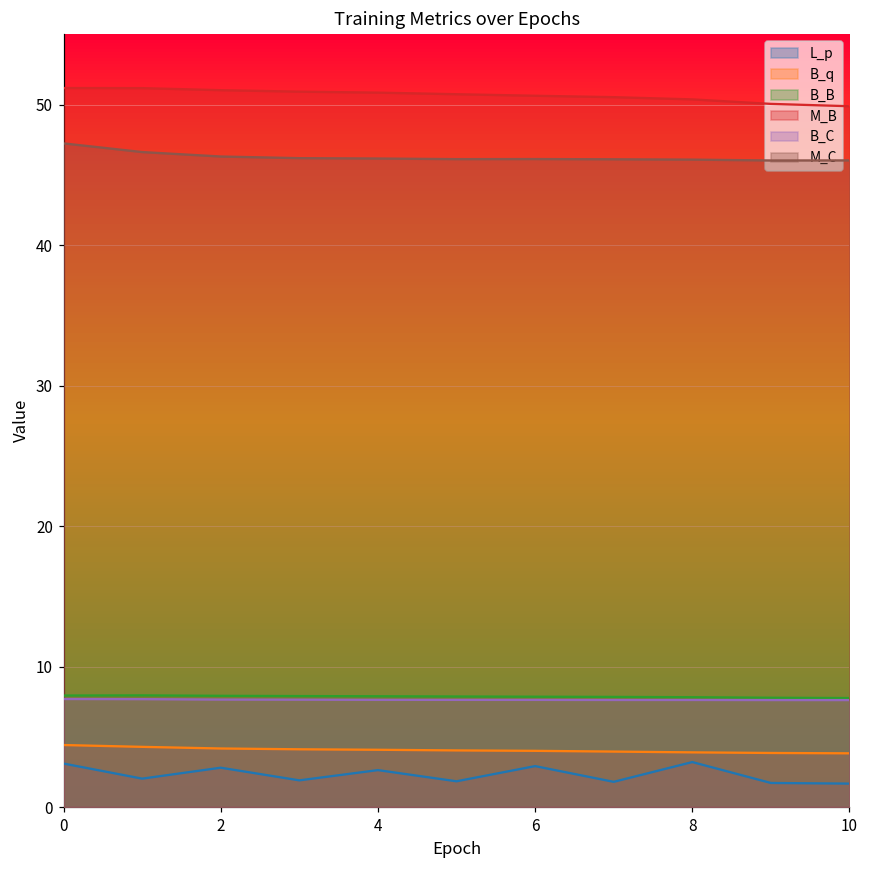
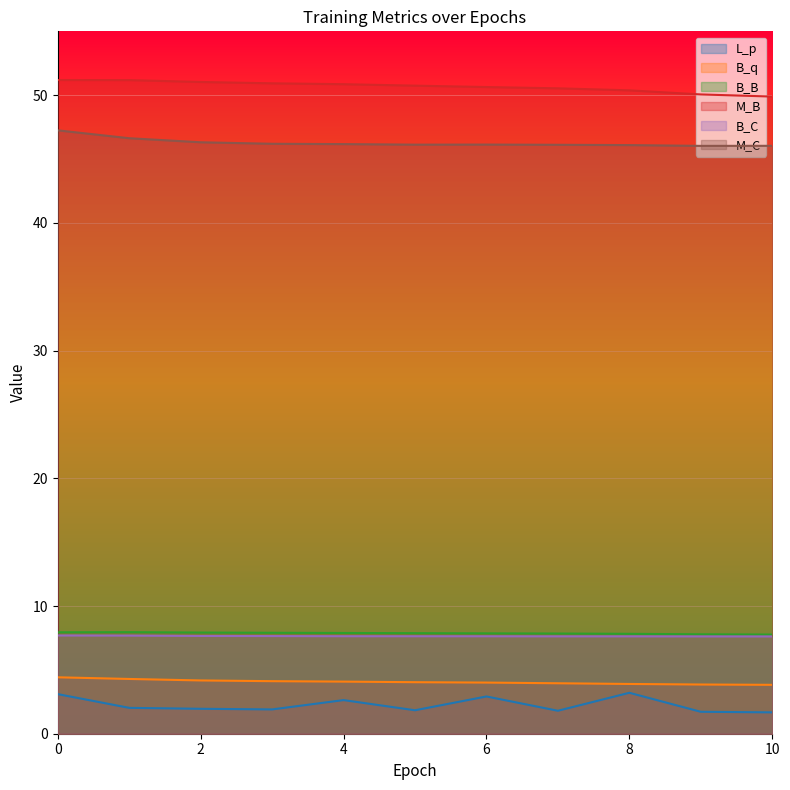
  {
    "L_p": {
      "0": 3.1,
-     "2": 2.8,
+     "2": 2.0,
      "4": 2.6,
      "6": 2.9,
      "8": 3.2,
      "10": 1.7
    },
    "B_B": {
      "0": 7.9,
      "2": 7.9,
      "4": 7.9,
      "6": 7.9
    },
    "B_C": {
      "0": 7.7,
      "2": 7.7,
      "4": 7.6,
      "6": 7.6
    }
  }
